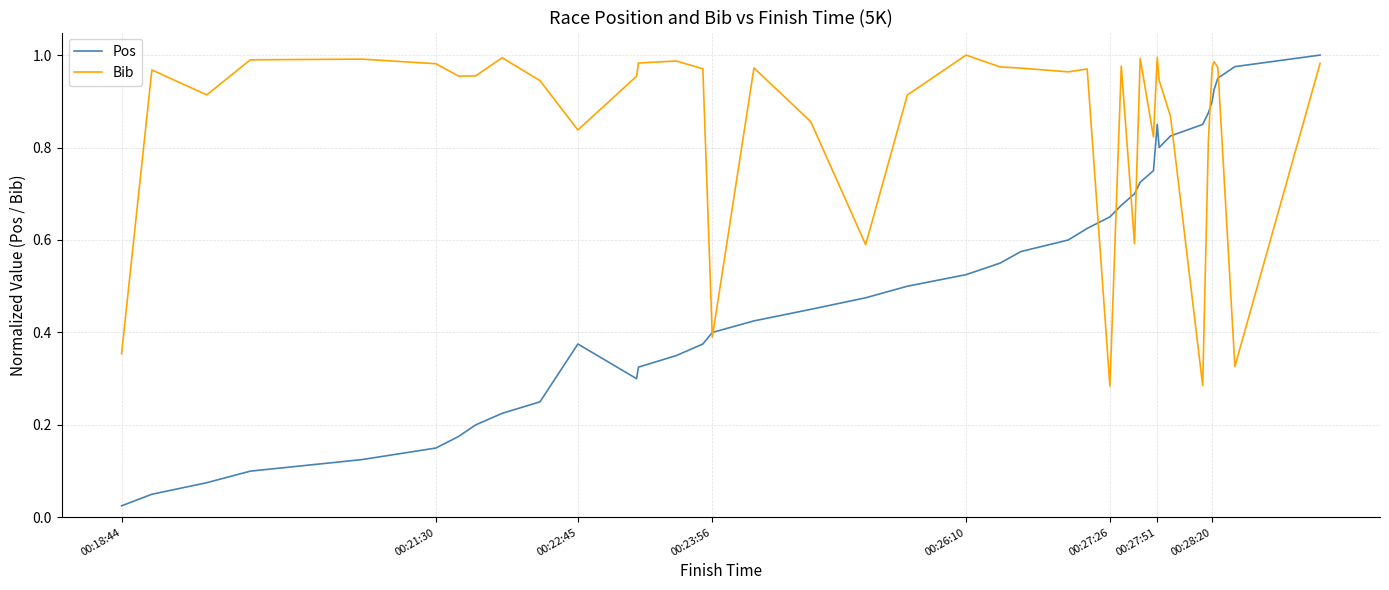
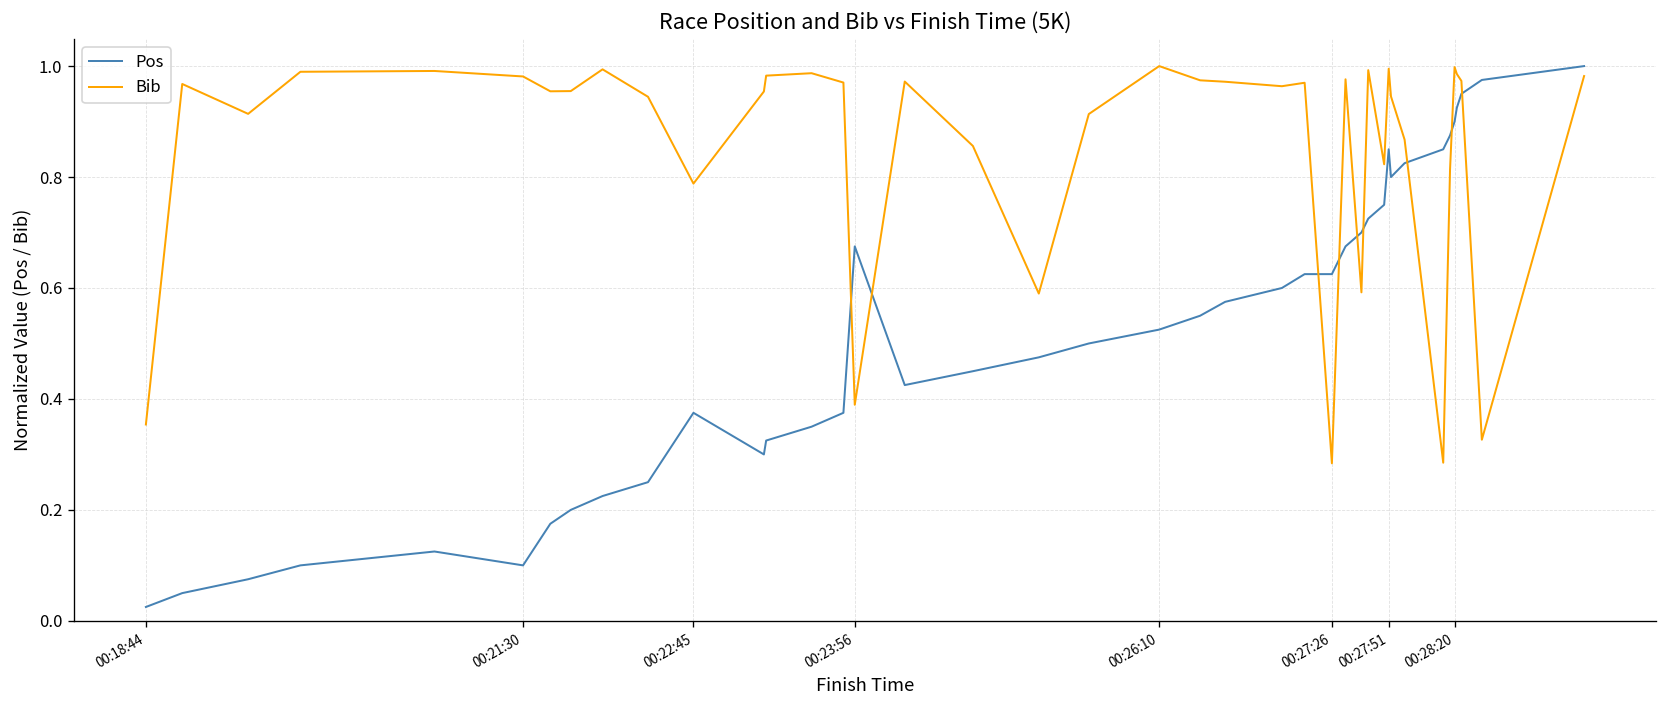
  {
    "Pos": {
      "00:18:44": 0.03,
-     "00:21:30": 0.15,
+     "00:21:30": 0.10,
      "00:22:45": 0.38,
-     "00:23:56": 0.40,
+     "00:23:56": 0.68,
      "00:26:10": 0.53,
-     "00:27:26": 0.65,
+     "00:27:26": 0.63,
      "00:27:51": 0.85,
      "00:28:20": 0.90
    },
    "Bib": {
      "00:18:44": 0.35,
      "00:21:30": 0.98,
-     "00:22:45": 0.84,
+     "00:22:45": 0.79,
      "00:23:56": 0.39,
      "00:26:10": 1.00,
      "00:27:26": 0.28,
      "00:27:51": 1.00,
-     "00:28:20": 0.97
+     "00:28:20": 1.00
    }
  }
